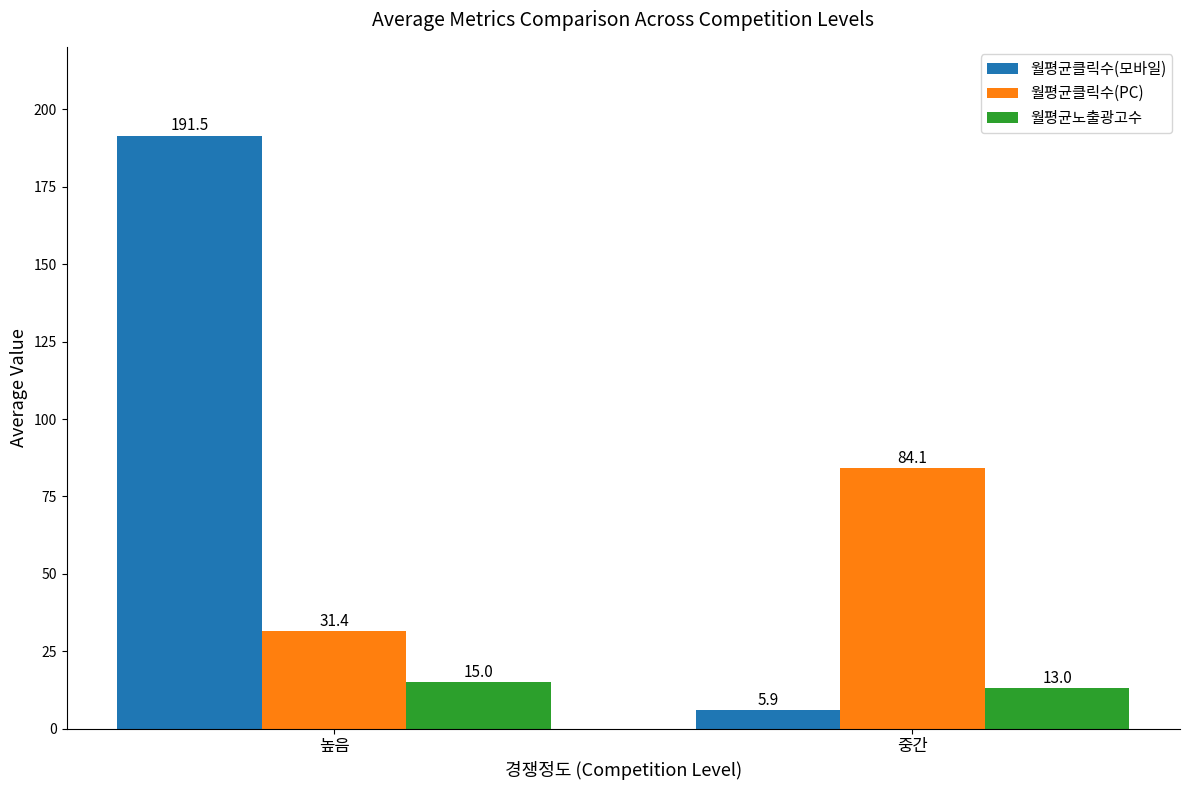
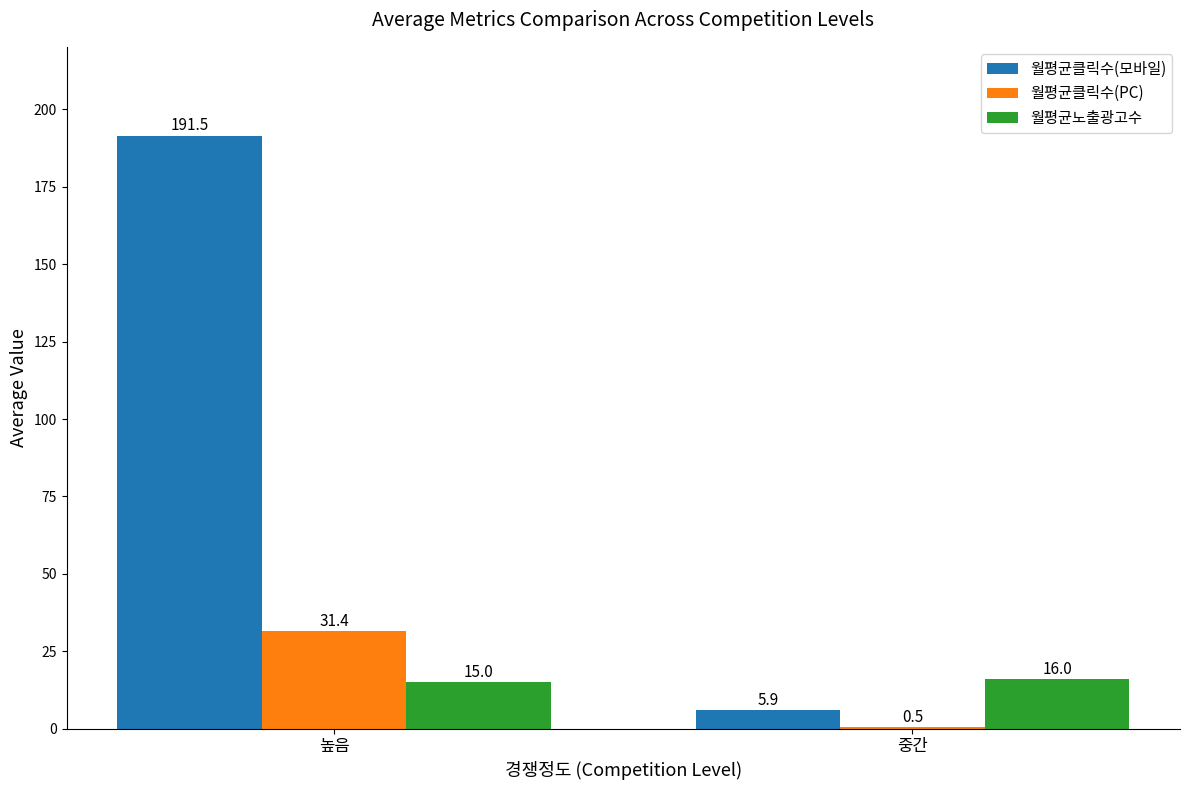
  {
    "월평균클릭수(모바일)": {
      "높음": 191.5,
      "중간": 5.9
    },
    "월평균클릭수(PC)": {
      "높음": 31.4,
-     "중간": 84.1
+     "중간": 0.5
    },
    "월평균노출광고수": {
      "높음": 15.0,
-     "중간": 13.0
+     "중간": 16.0
    }
  }
